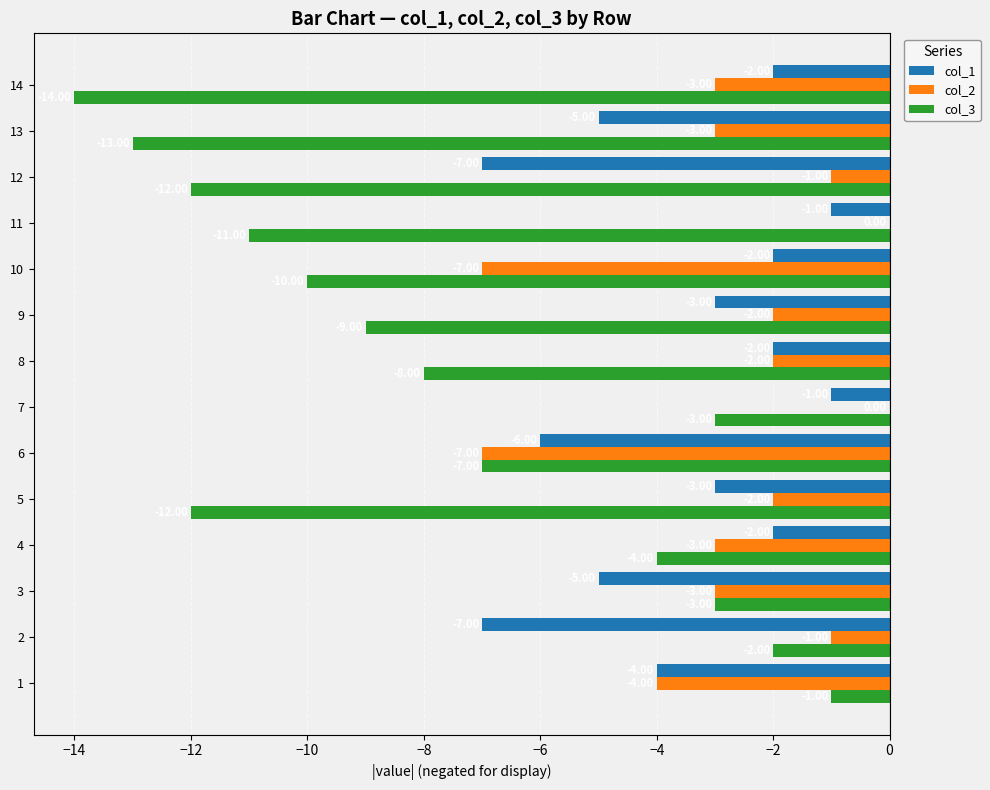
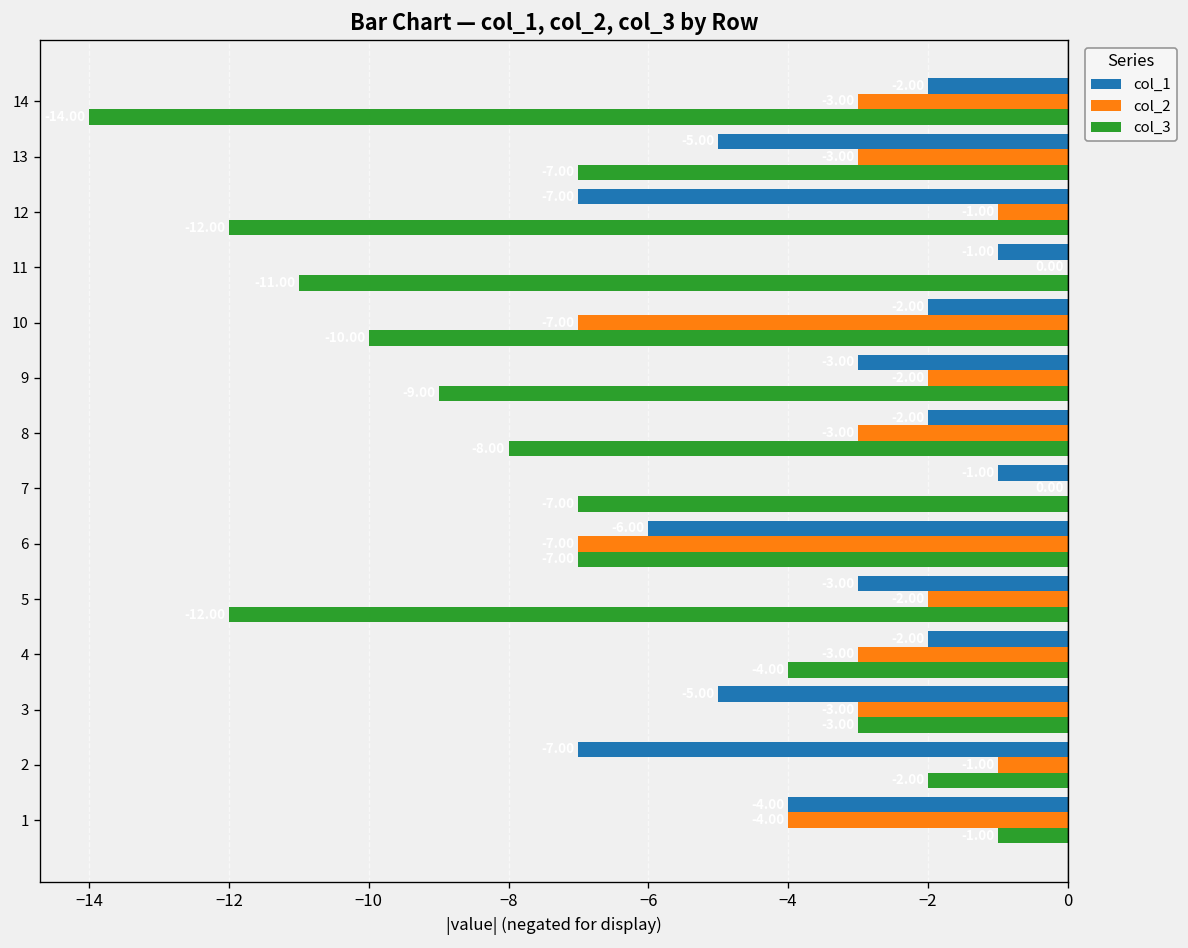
  {
    "col_1": {
      "14": -2.0,
      "13": -5.0,
      "12": -7.0,
      "11": -1.0,
      "10": -2.0,
      "9": -3.0,
      "8": -2.0,
      "7": -1.0,
      "6": -6.0,
      "5": -3.0,
      "4": -2.0,
      "3": -5.0,
      "2": -7.0,
      "1": -4.0
    },
    "col_2": {
      "14": -3.0,
      "13": -3.0,
      "12": -1.0,
      "11": 0.0,
      "10": -7.0,
      "9": -2.0,
-     "8": -2.0,
+     "8": -3.0,
      "7": 0.0,
      "6": -7.0,
      "5": -2.0,
      "4": -3.0,
      "3": -3.0,
      "2": -1.0,
      "1": -4.0
    },
    "col_3": {
      "14": -14.0,
-     "13": -13.0,
+     "13": -7.0,
      "12": -12.0,
      "11": -11.0,
      "10": -10.0,
      "9": -9.0,
      "8": -8.0,
-     "7": -3.0,
+     "7": -7.0,
      "6": -7.0,
      "5": -12.0,
      "4": -4.0,
      "3": -3.0,
      "2": -2.0,
      "1": -1.0
    }
  }
